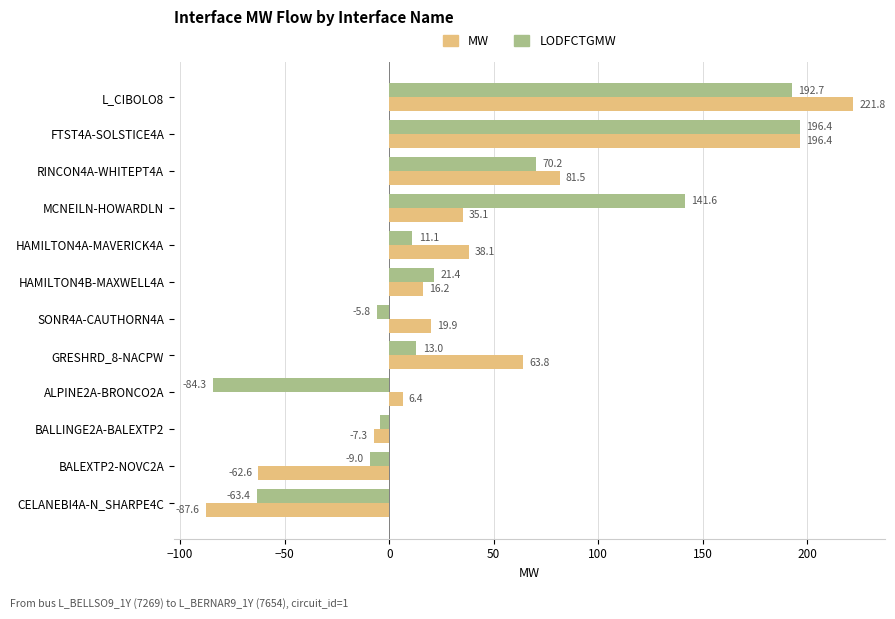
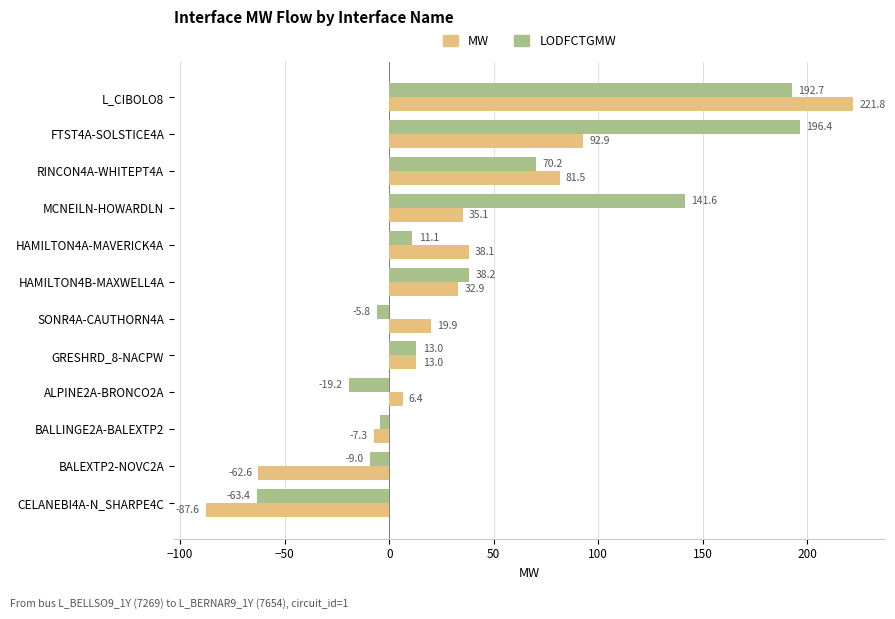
  {
    "MW": {
      "L_CIBOLO8": 221.8,
-     "FTST4A-SOLSTICE4A": 196.4,
+     "FTST4A-SOLSTICE4A": 92.9,
      "RINCON4A-WHITEPT4A": 81.5,
      "MCNEILN-HOWARDLN": 35.1,
      "HAMILTON4A-MAVERICK4A": 38.1,
-     "HAMILTON4B-MAXWELL4A": 16.2,
+     "HAMILTON4B-MAXWELL4A": 32.9,
      "SONR4A-CAUTHORN4A": 19.9,
-     "GRESHRD_8-NACPW": 63.8,
+     "GRESHRD_8-NACPW": 13.0,
      "ALPINE2A-BRONCO2A": 6.4,
      "BALLINGE2A-BALEXTP2": -7.3,
      "BALEXTP2-NOVC2A": -62.6,
      "CELANEBI4A-N_SHARPE4C": -87.6
    },
    "LODFCTGMW": {
      "L_CIBOLO8": 192.7,
      "FTST4A-SOLSTICE4A": 196.4,
      "RINCON4A-WHITEPT4A": 70.2,
      "MCNEILN-HOWARDLN": 141.6,
      "HAMILTON4A-MAVERICK4A": 11.1,
-     "HAMILTON4B-MAXWELL4A": 21.4,
+     "HAMILTON4B-MAXWELL4A": 38.2,
      "SONR4A-CAUTHORN4A": -5.8,
      "GRESHRD_8-NACPW": 13.0,
-     "ALPINE2A-BRONCO2A": -84.3,
+     "ALPINE2A-BRONCO2A": -19.2,
      "BALEXTP2-NOVC2A": -9.0,
      "CELANEBI4A-N_SHARPE4C": -63.4
    }
  }
